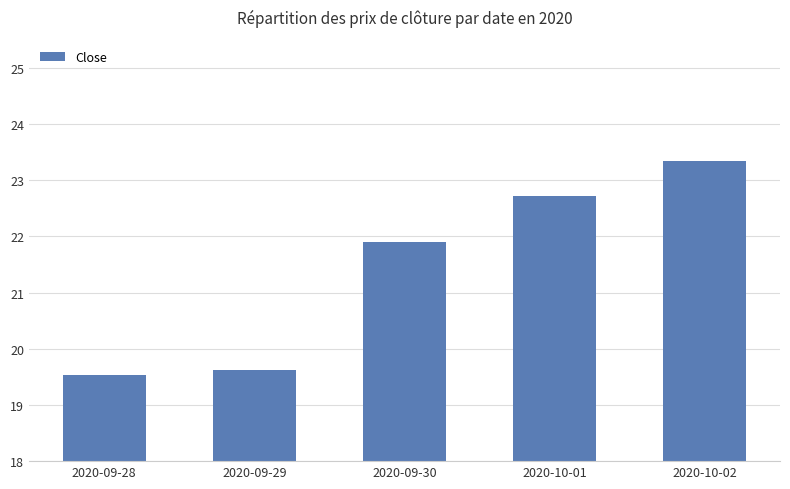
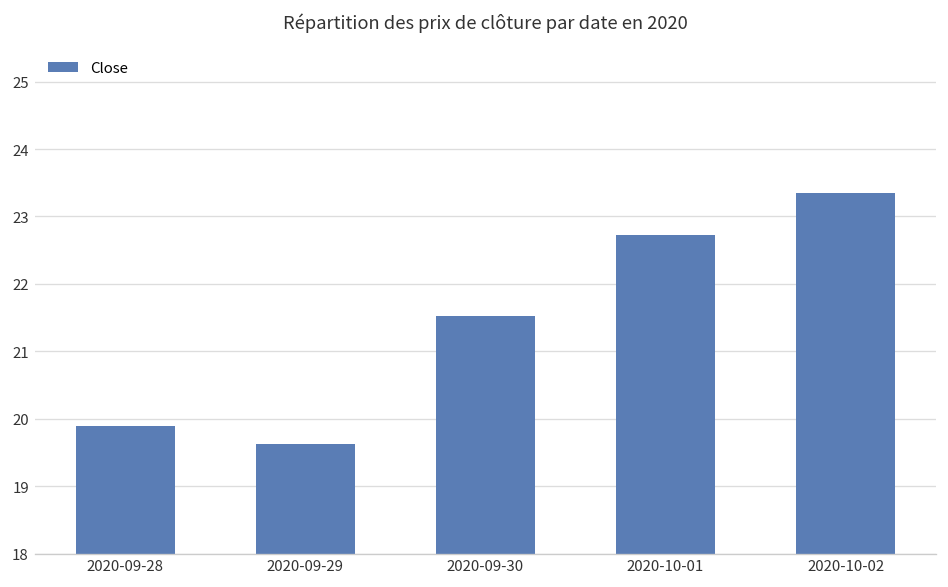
  {
-   "2020-09-28": 19.5,
+   "2020-09-28": 19.9,
    "2020-09-29": 19.6,
-   "2020-09-30": 21.9,
+   "2020-09-30": 21.5,
    "2020-10-01": 22.7,
    "2020-10-02": 23.4
  }
